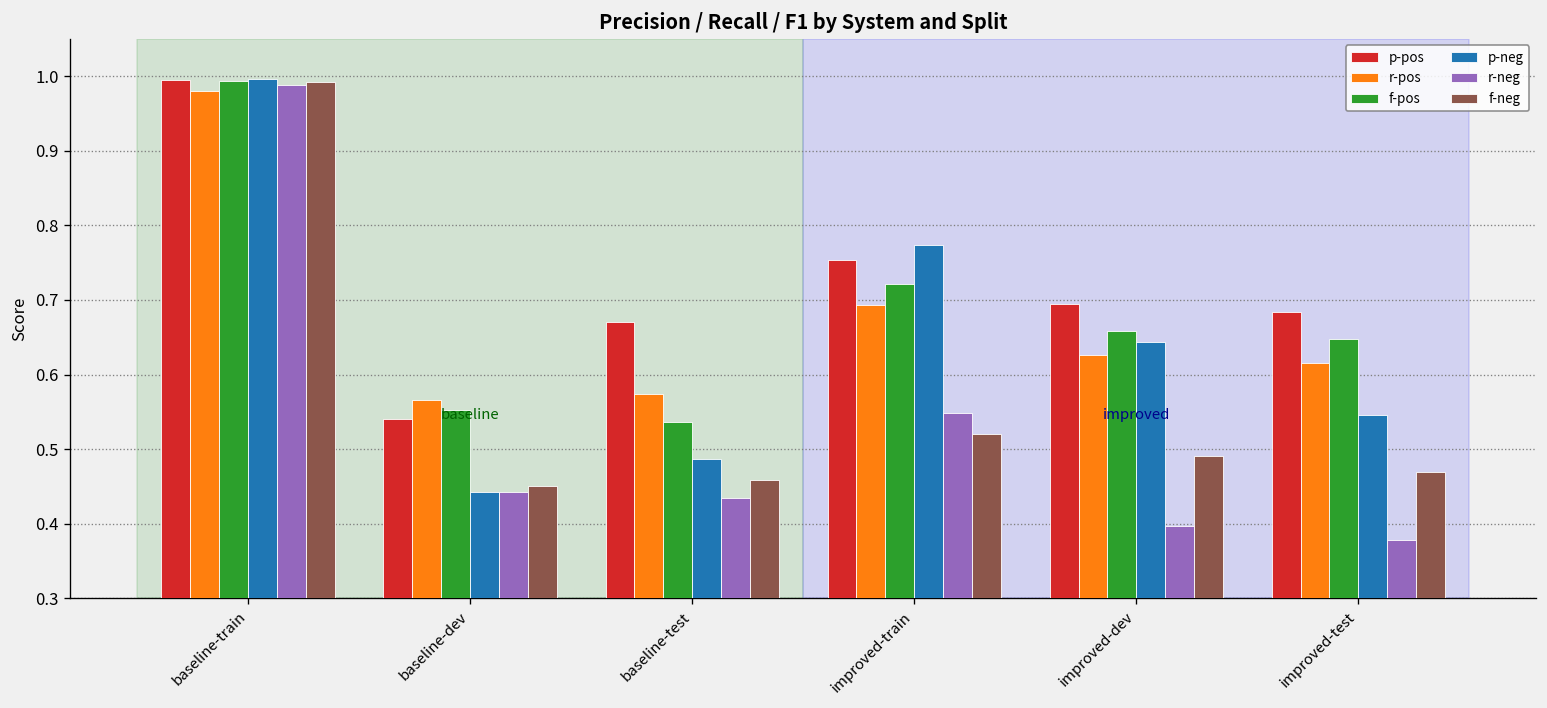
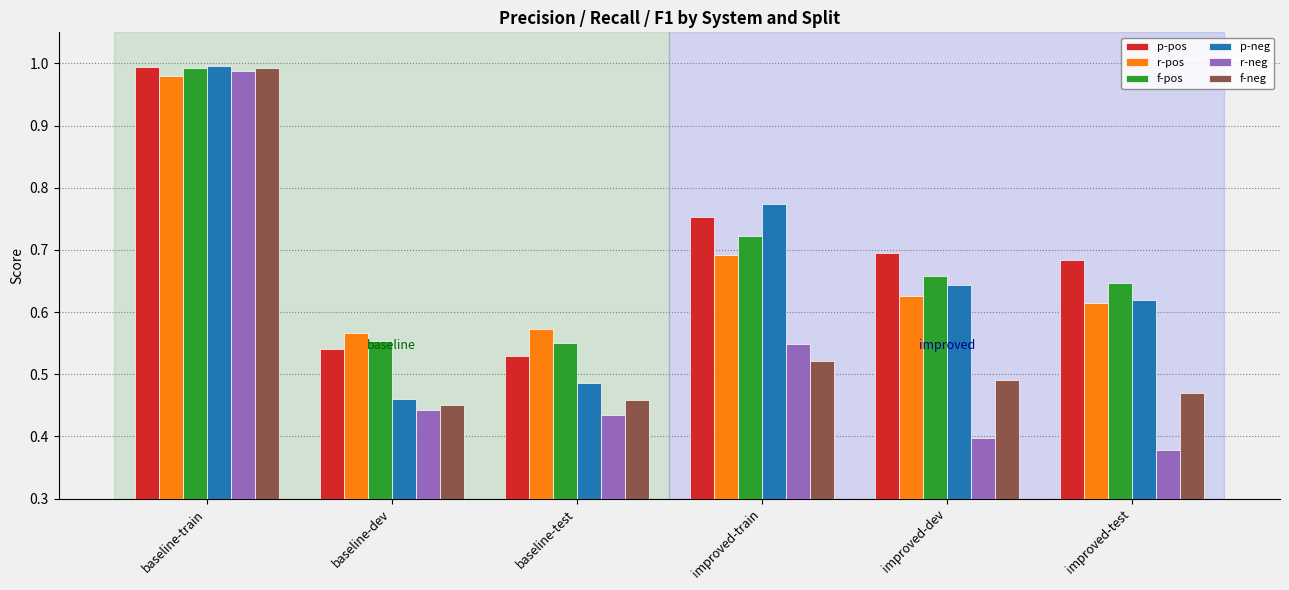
  {
    "p-pos": {
      "baseline-train": 0.99,
      "baseline-dev": 0.54,
-     "baseline-test": 0.67,
+     "baseline-test": 0.53,
      "improved-train": 0.75,
      "improved-dev": 0.69,
      "improved-test": 0.68
    },
    "r-pos": {
      "baseline-train": 0.98,
      "baseline-dev": 0.57,
      "baseline-test": 0.57,
      "improved-train": 0.69,
      "improved-dev": 0.63,
      "improved-test": 0.62
    },
    "f-pos": {
      "baseline-train": 0.99,
      "baseline-dev": 0.55,
-     "baseline-test": 0.54,
+     "baseline-test": 0.55,
      "improved-train": 0.72,
      "improved-dev": 0.66,
      "improved-test": 0.65
    },
    "p-neg": {
      "baseline-train": 1.00,
-     "baseline-dev": 0.44,
+     "baseline-dev": 0.46,
      "baseline-test": 0.49,
      "improved-train": 0.77,
      "improved-dev": 0.64,
-     "improved-test": 0.55
+     "improved-test": 0.62
    },
    "r-neg": {
      "baseline-train": 0.99,
      "baseline-dev": 0.44,
      "baseline-test": 0.44,
      "improved-train": 0.55,
      "improved-dev": 0.40,
      "improved-test": 0.38
    },
    "f-neg": {
      "baseline-train": 0.99,
      "baseline-dev": 0.45,
      "baseline-test": 0.46,
      "improved-train": 0.52,
      "improved-dev": 0.49,
      "improved-test": 0.47
    }
  }
